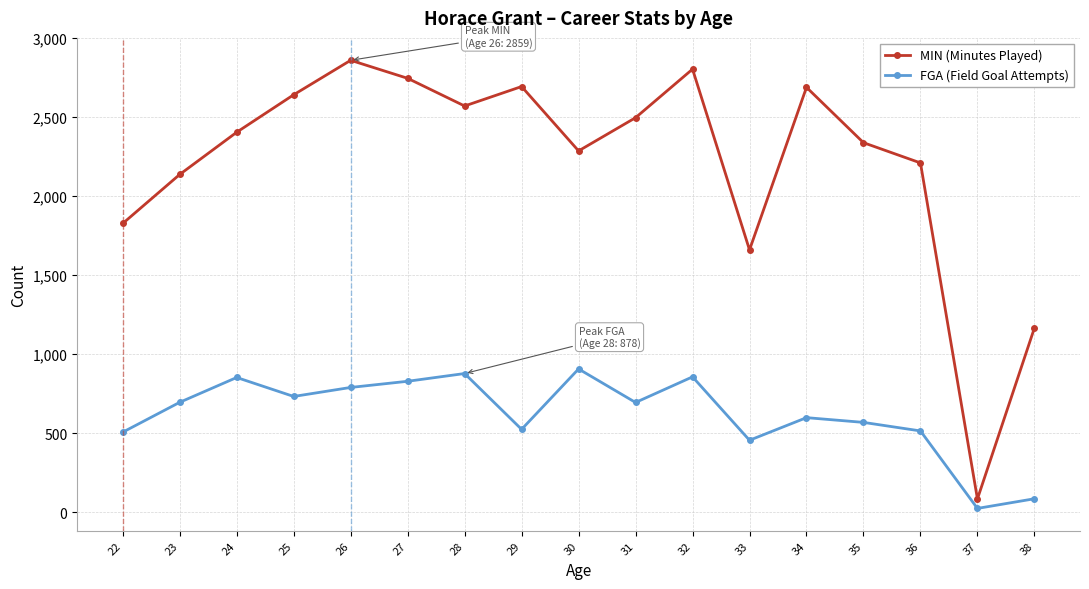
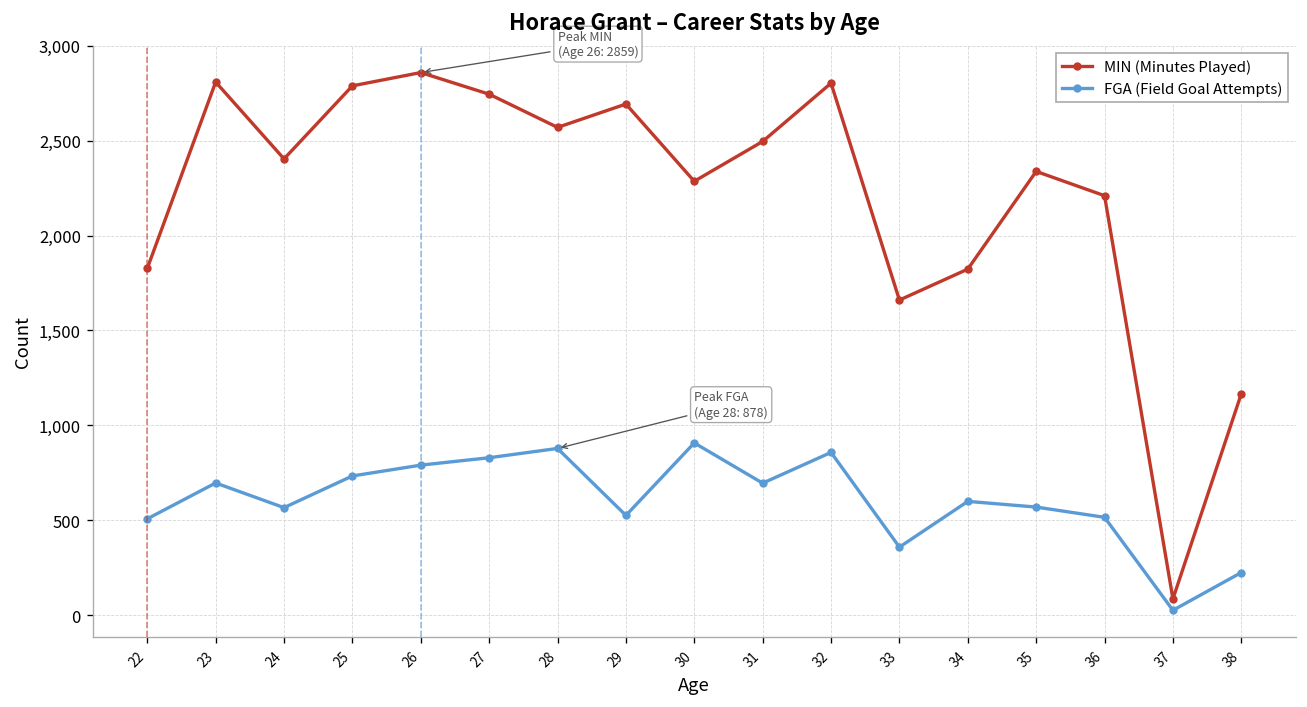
  {
    "MIN (Minutes Played)": {
      "22": "1,830",
-     "23": "2,140",
+     "23": "2,810",
      "24": "2,400",
-     "25": "2,640",
+     "25": "2,790",
      "27": "2,750",
      "28": "2,570",
      "29": "2,690",
      "30": "2,290",
      "31": "2,500",
      "32": "2,800",
      "33": "1,660",
-     "34": "2,690",
+     "34": "1,820",
      "35": "2,340",
      "36": "2,210",
      "37": "90",
      "38": "1,170"
    },
    "FGA (Field Goal Attempts)": {
      "22": "510",
      "23": "700",
-     "24": "850",
+     "24": "570",
      "25": "730",
      "26": "790",
      "27": "830",
      "28": "880",
      "29": "530",
      "31": "700",
      "32": "860",
-     "33": "460",
+     "33": "360",
      "34": "600",
      "35": "570",
      "36": "520",
      "37": "30",
-     "38": "90"
+     "38": "220"
    }
  }
